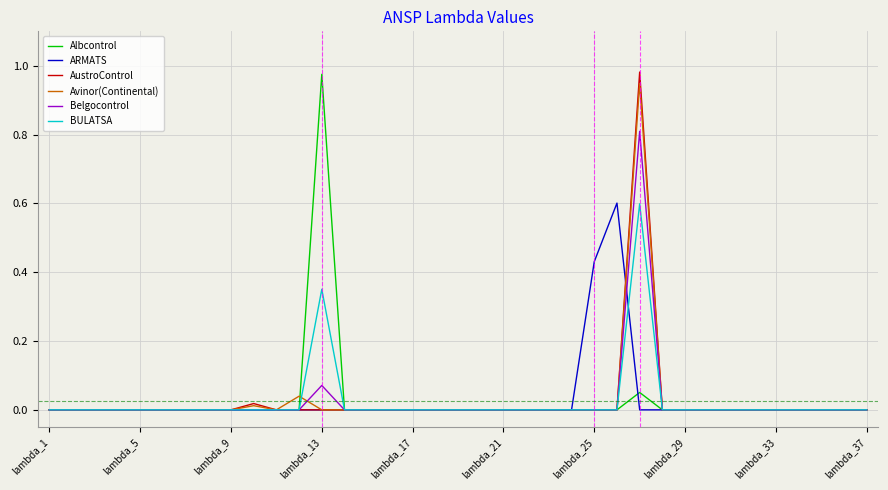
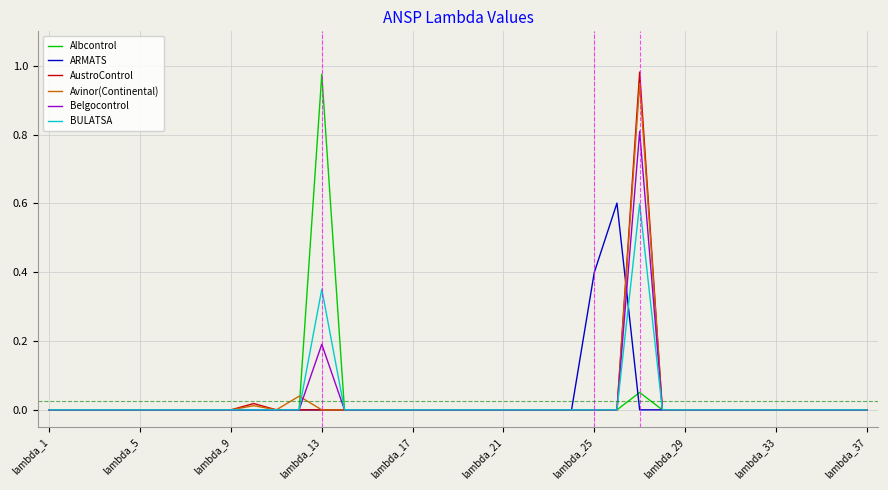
  {
    "Albcontrol": {
      "lambda_13": 0.98
    },
    "ARMATS": {
-     "lambda_25": 0.43
+     "lambda_25": 0.40
    },
    "Belgocontrol": {
-     "lambda_13": 0.07
+     "lambda_13": 0.19
    },
    "BULATSA": {
      "lambda_13": 0.35
    }
  }
